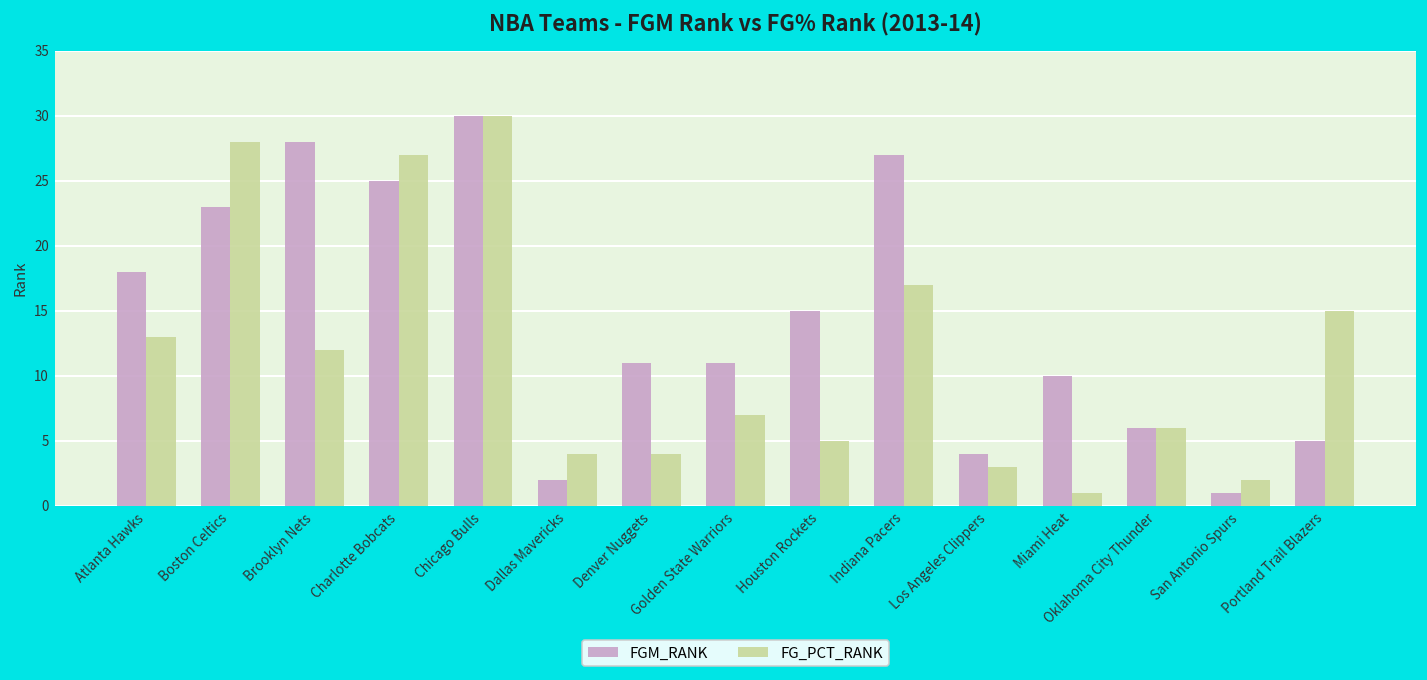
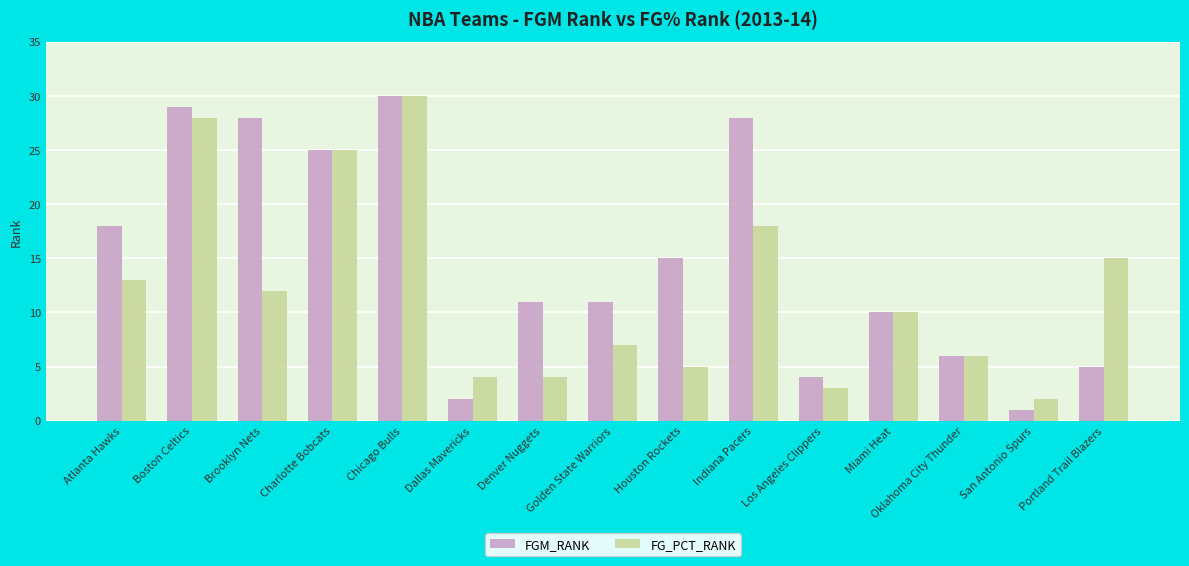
  {
    "FGM_RANK": {
      "Atlanta Hawks": 18,
-     "Boston Celtics": 23,
+     "Boston Celtics": 29,
      "Brooklyn Nets": 28,
      "Charlotte Bobcats": 25,
      "Chicago Bulls": 30,
      "Dallas Mavericks": 2,
      "Denver Nuggets": 11,
      "Golden State Warriors": 11,
      "Houston Rockets": 15,
-     "Indiana Pacers": 27,
+     "Indiana Pacers": 28,
      "Los Angeles Clippers": 4,
      "Miami Heat": 10,
      "Oklahoma City Thunder": 6,
      "San Antonio Spurs": 1,
      "Portland Trail Blazers": 5
    },
    "FG_PCT_RANK": {
      "Atlanta Hawks": 13,
      "Boston Celtics": 28,
      "Brooklyn Nets": 12,
-     "Charlotte Bobcats": 27,
+     "Charlotte Bobcats": 25,
      "Chicago Bulls": 30,
      "Dallas Mavericks": 4,
      "Denver Nuggets": 4,
      "Golden State Warriors": 7,
      "Houston Rockets": 5,
-     "Indiana Pacers": 17,
+     "Indiana Pacers": 18,
      "Los Angeles Clippers": 3,
-     "Miami Heat": 1,
+     "Miami Heat": 10,
      "Oklahoma City Thunder": 6,
      "San Antonio Spurs": 2,
      "Portland Trail Blazers": 15
    }
  }
